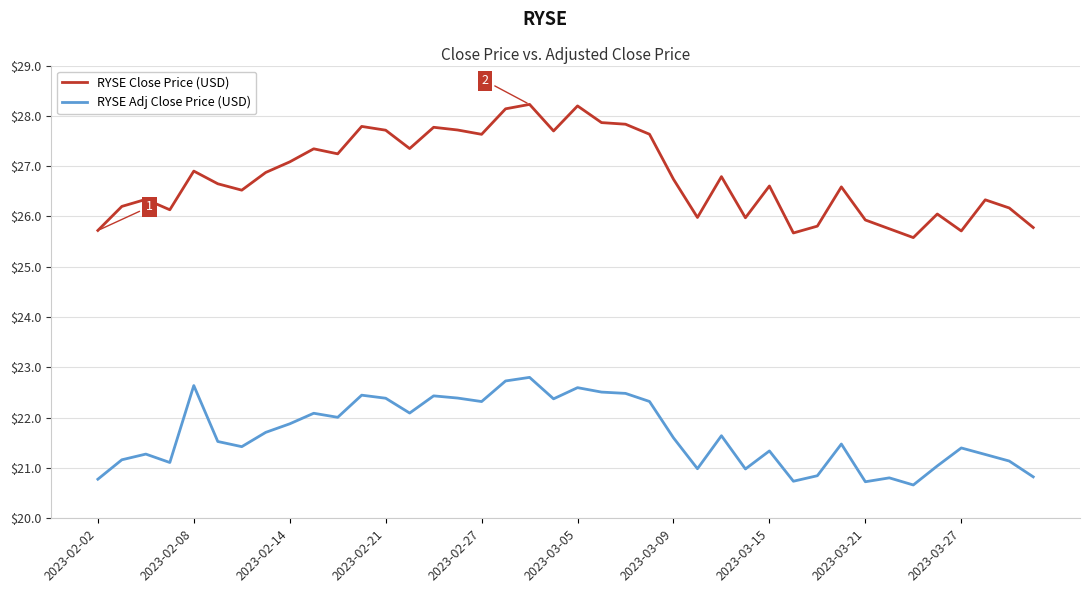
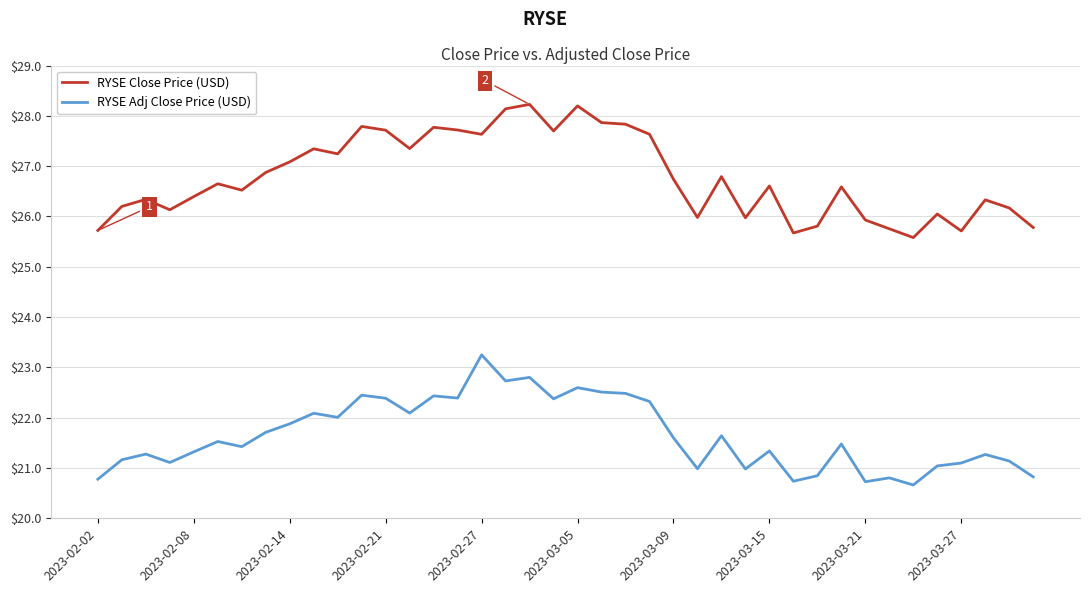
  {
    "RYSE Close Price (USD)": {
      "2023-02-02": "$25.7",
-     "2023-02-08": "$26.9",
+     "2023-02-08": "$26.4",
      "2023-02-14": "$27.1",
      "2023-02-21": "$27.7",
      "2023-02-27": "$27.6",
      "2023-03-05": "$28.2",
      "2023-03-09": "$26.7",
      "2023-03-15": "$26.6",
      "2023-03-21": "$25.9",
      "2023-03-27": "$25.7"
    },
    "RYSE Adj Close Price (USD)": {
      "2023-02-02": "$20.8",
-     "2023-02-08": "$22.6",
+     "2023-02-08": "$21.3",
      "2023-02-14": "$21.9",
      "2023-02-21": "$22.4",
-     "2023-02-27": "$22.3",
+     "2023-02-27": "$23.2",
      "2023-03-05": "$22.6",
      "2023-03-09": "$21.6",
      "2023-03-15": "$21.3",
      "2023-03-21": "$20.7",
-     "2023-03-27": "$21.4"
+     "2023-03-27": "$21.1"
    }
  }
